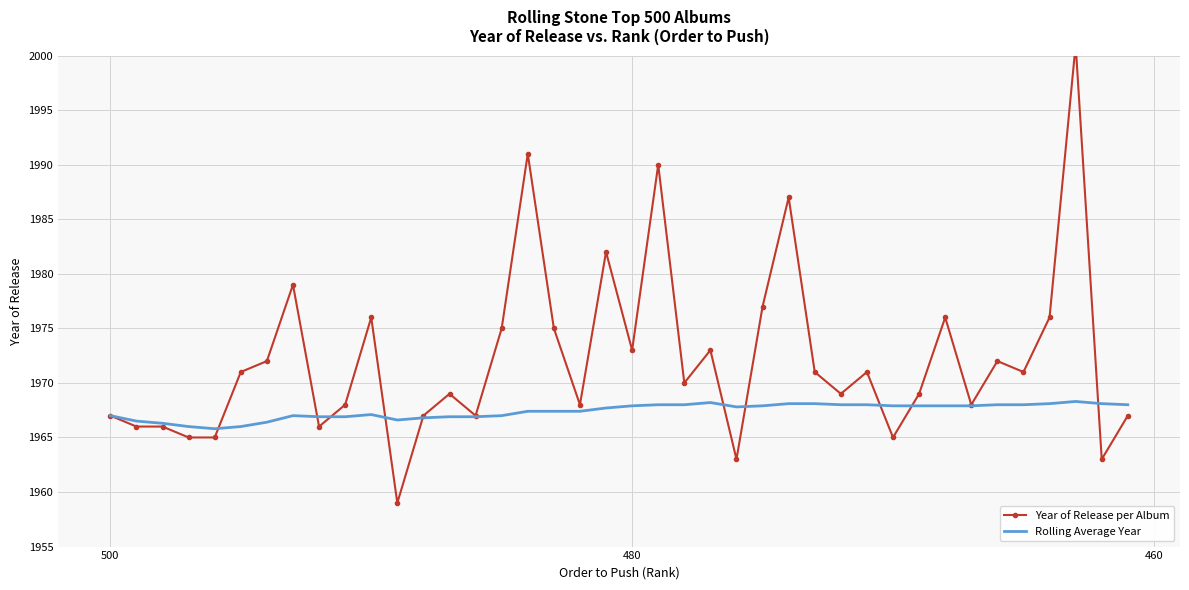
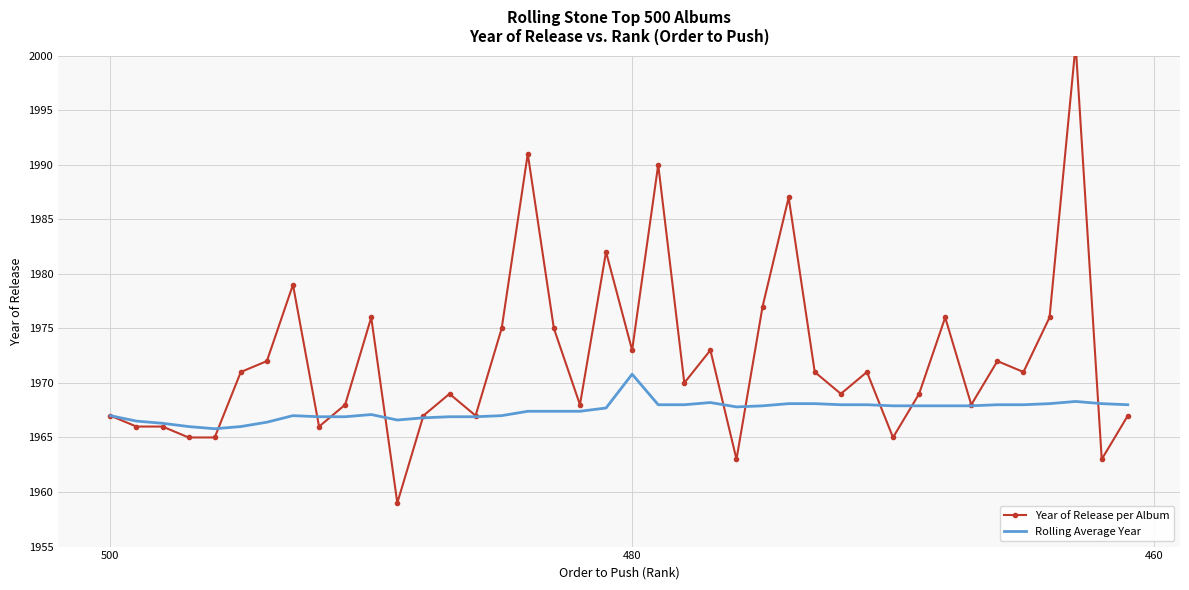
  {
    "Year of Release per Album": {
      "480": 1973.0
    },
    "Rolling Average Year": {
-     "480": 1967.9
+     "480": 1970.8
    }
  }
